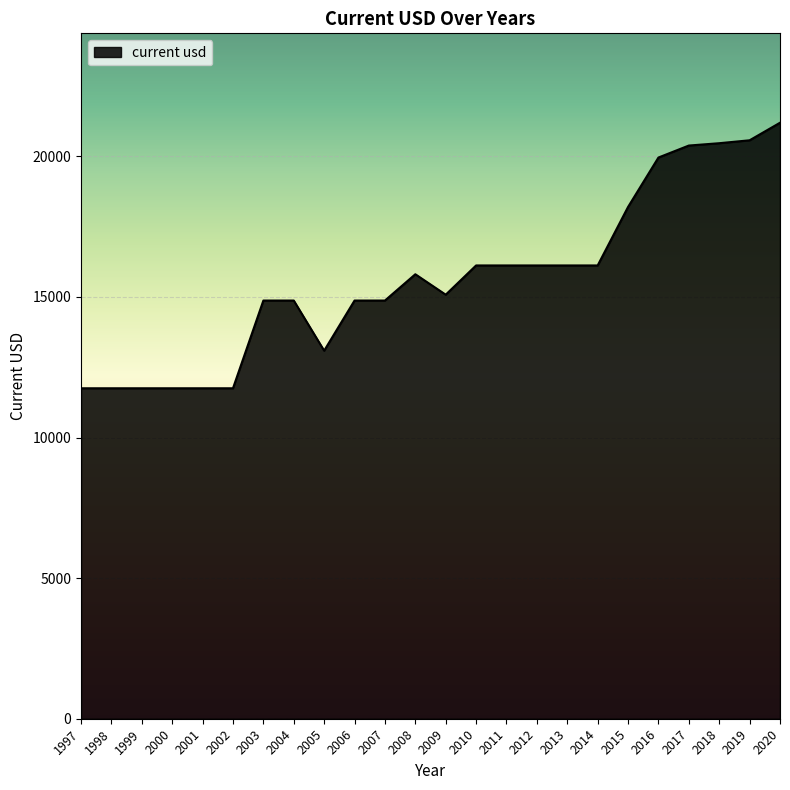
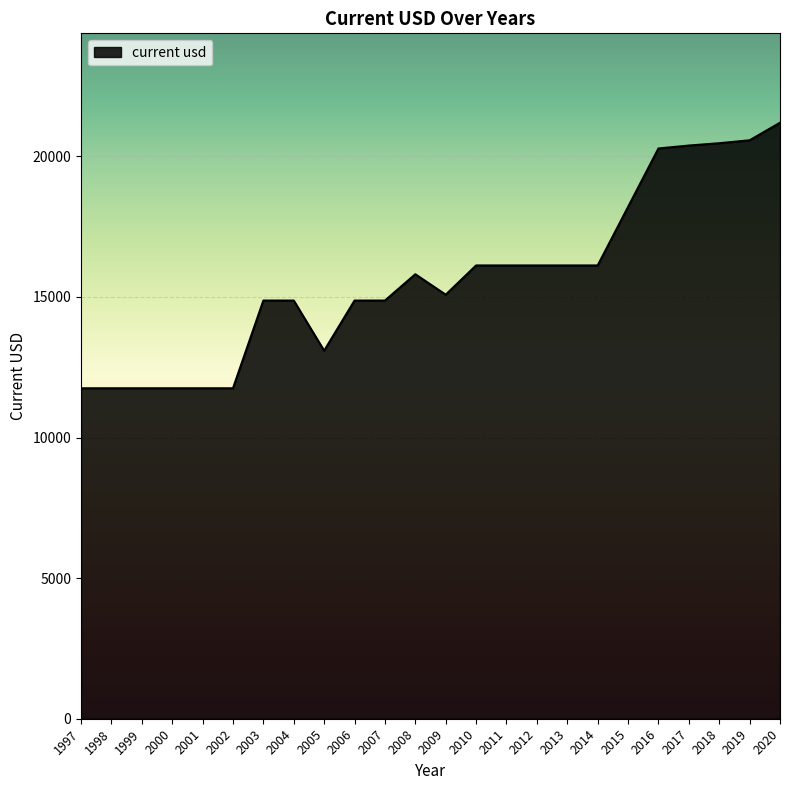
  {
    "1997": 11800,
    "1998": 11800,
    "1999": 11800,
    "2000": 11800,
    "2001": 11800,
    "2002": 11800,
    "2003": 14900,
    "2004": 14900,
    "2005": 13100,
    "2006": 14900,
    "2007": 14900,
    "2008": 15800,
    "2009": 15100,
    "2010": 16100,
    "2011": 16100,
    "2012": 16100,
    "2013": 16100,
    "2014": 16100,
    "2015": 18200,
-   "2016": 20000,
+   "2016": 20300,
    "2017": 20400,
    "2018": 20500,
    "2019": 20600,
    "2020": 21200
  }
